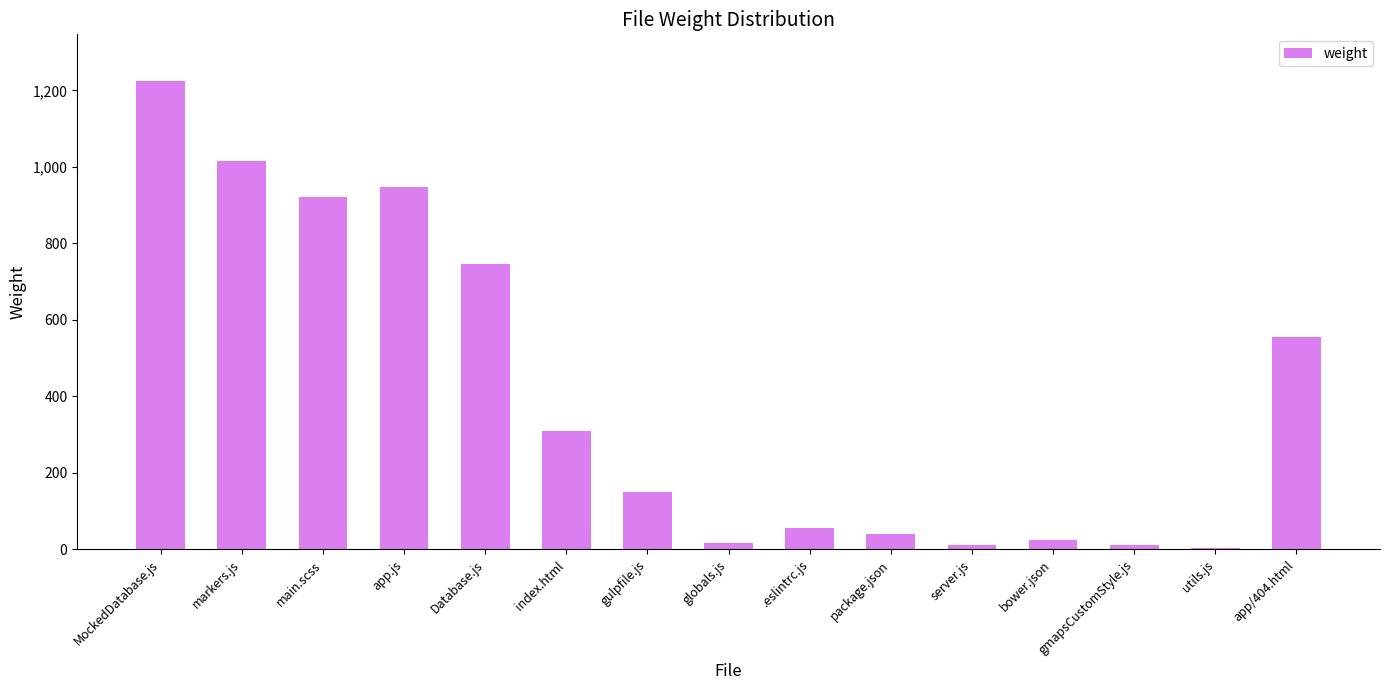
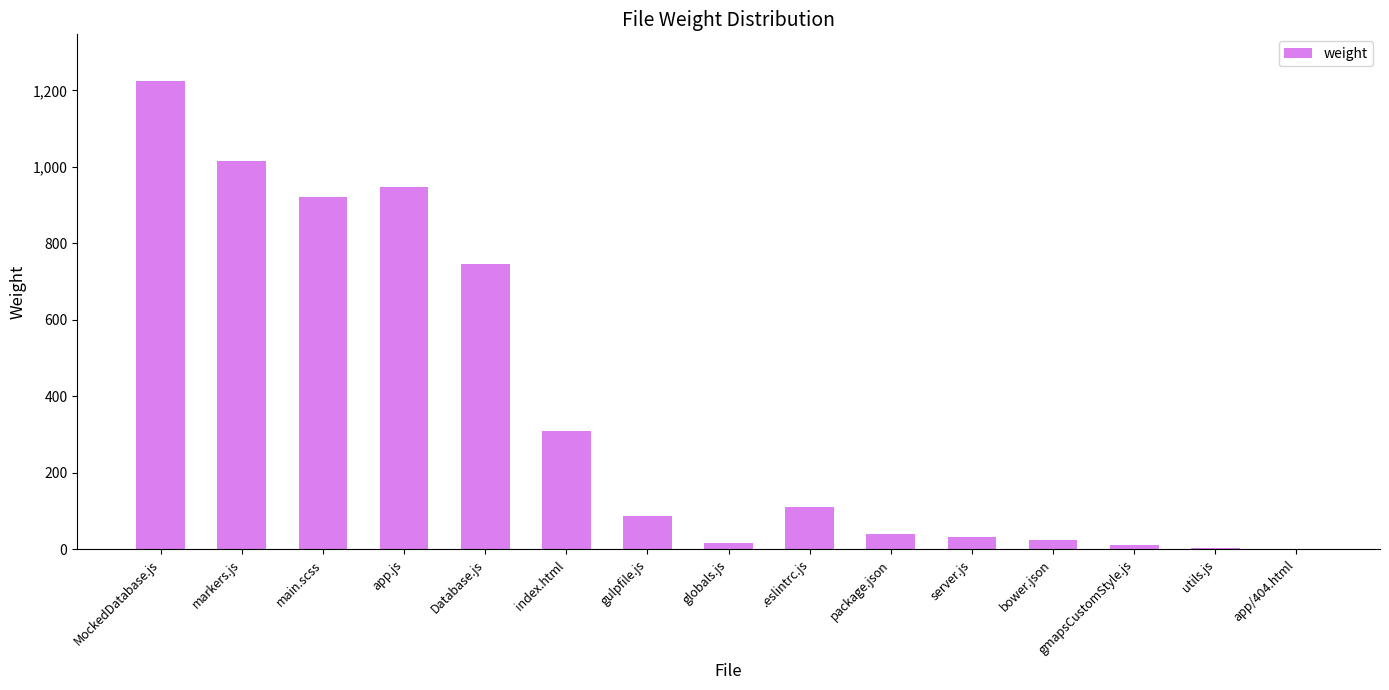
  {
    "MockedDatabase.js": "1,220",
    "markers.js": "1,020",
    "main.scss": "920",
    "app.js": "950",
    "Database.js": "750",
    "index.html": "310",
-   "gulpfile.js": "150",
+   "gulpfile.js": "90",
    "globals.js": "20",
-   ".eslintrc.js": "60",
+   ".eslintrc.js": "110",
    "package.json": "40",
-   "server.js": "10",
+   "server.js": "30",
    "bower.json": "30",
    "gmapsCustomStyle.js": "10",
-   "app/404.html": "560"
+   "app/404.html": "0"
  }
